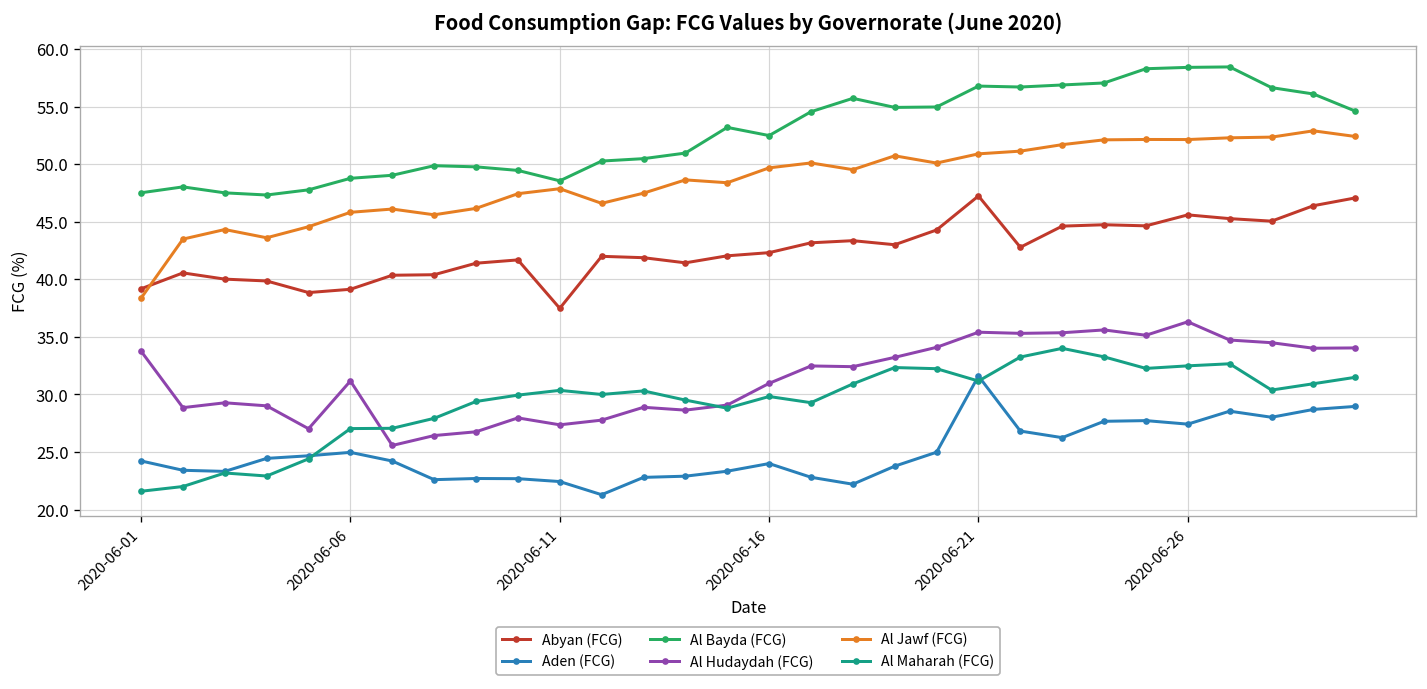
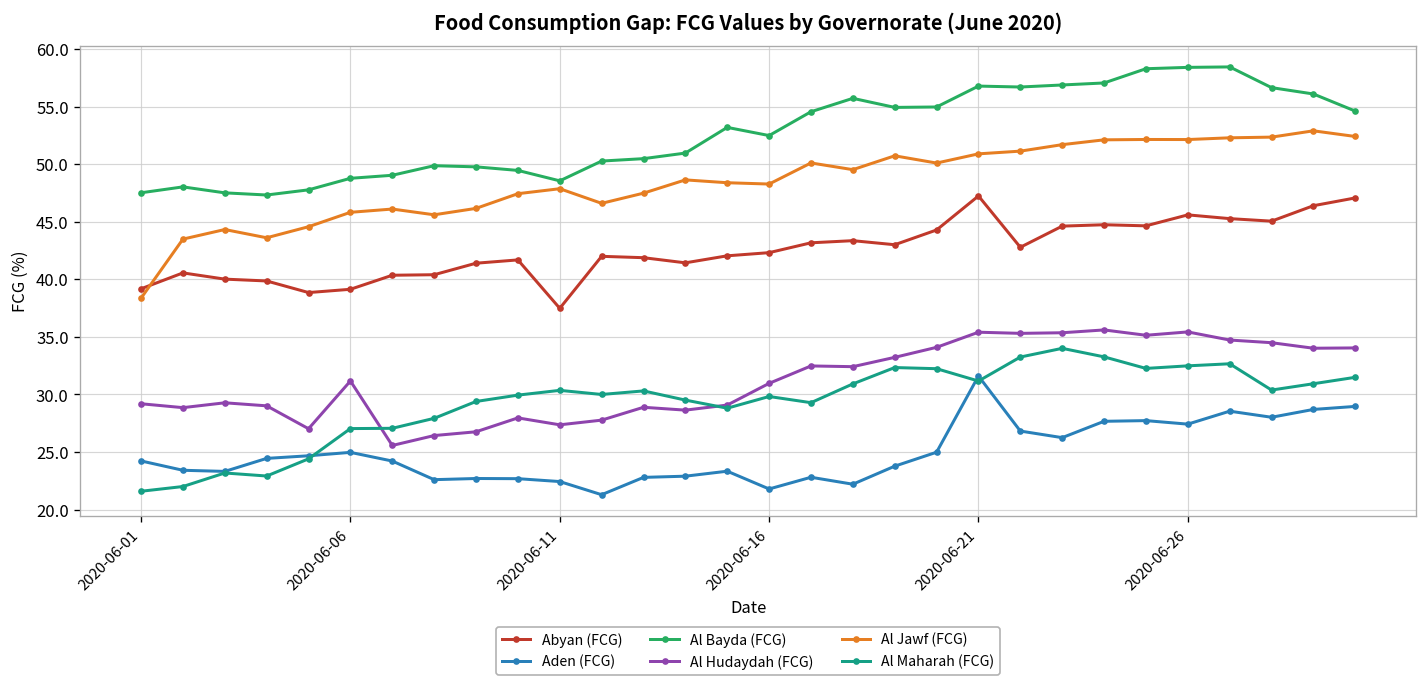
  {
    "Abyan (FCG)": {
      "2020-06-01": 39,
      "2020-06-06": 39,
      "2020-06-11": 37,
      "2020-06-16": 42,
      "2020-06-21": 47,
      "2020-06-26": 46
    },
    "Aden (FCG)": {
      "2020-06-01": 24,
      "2020-06-06": 25,
      "2020-06-11": 22,
-     "2020-06-16": 24,
+     "2020-06-16": 22,
      "2020-06-21": 32,
      "2020-06-26": 27
    },
    "Al Hudaydah (FCG)": {
-     "2020-06-01": 34,
+     "2020-06-01": 29,
      "2020-06-06": 31,
      "2020-06-11": 27,
      "2020-06-16": 31,
      "2020-06-21": 35,
-     "2020-06-26": 36
+     "2020-06-26": 35
    },
    "Al Jawf (FCG)": {
      "2020-06-01": 38,
      "2020-06-06": 46,
      "2020-06-11": 48,
-     "2020-06-16": 50,
+     "2020-06-16": 48,
      "2020-06-21": 51,
      "2020-06-26": 52
    }
  }
